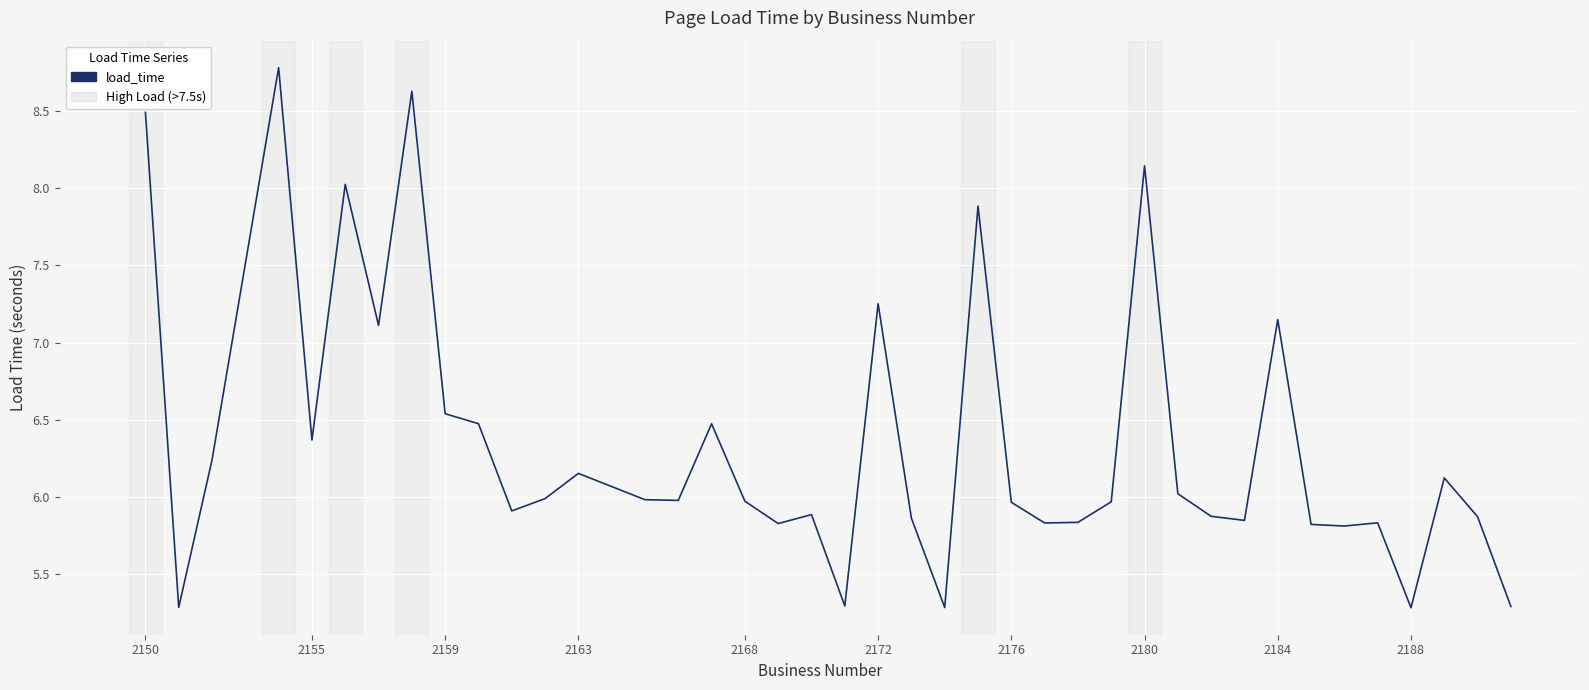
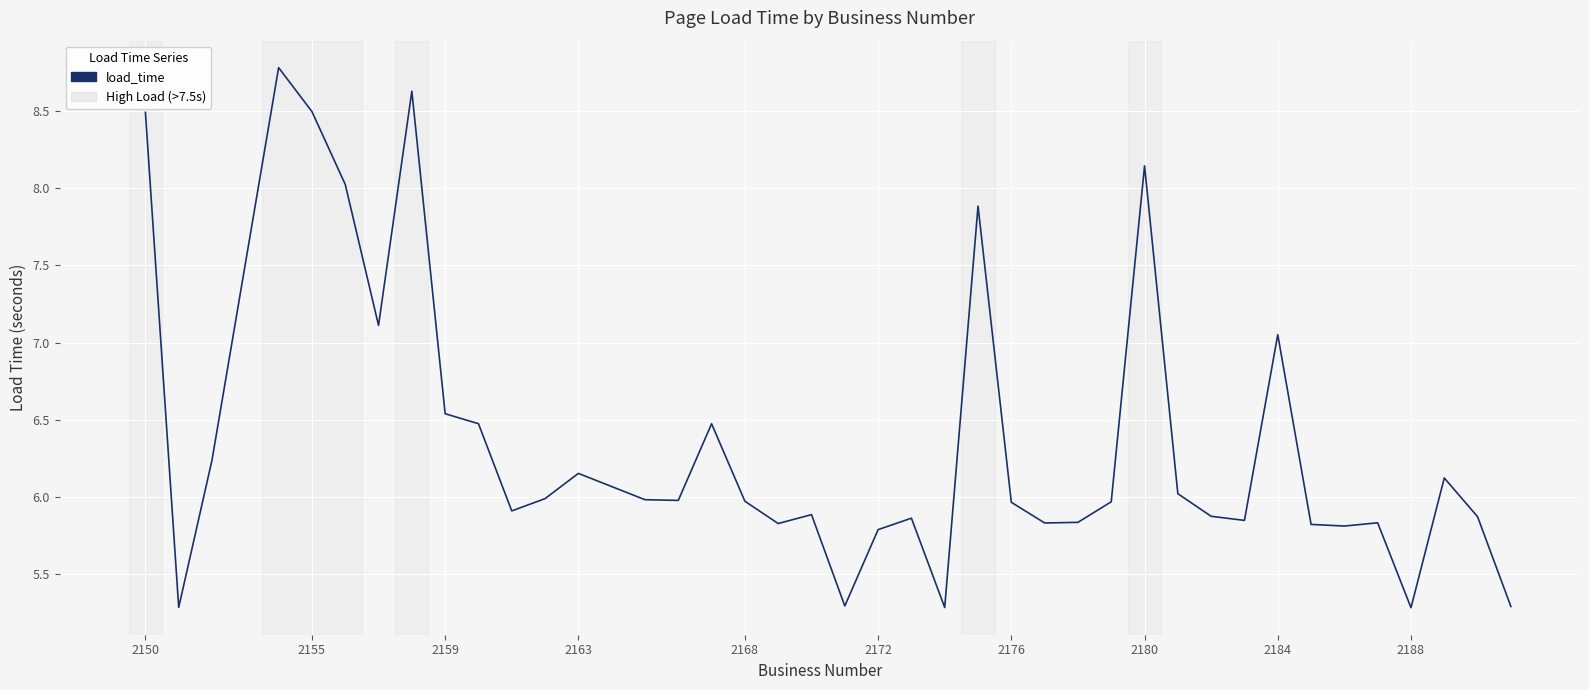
  {
    "2150": 8.49,
-   "2155": 6.37,
+   "2155": 8.50,
    "2159": 6.54,
    "2163": 6.15,
    "2168": 5.97,
-   "2172": 7.25,
+   "2172": 5.79,
    "2176": 5.97,
    "2180": 8.14,
-   "2184": 7.15,
+   "2184": 7.05,
    "2188": 5.28
  }
